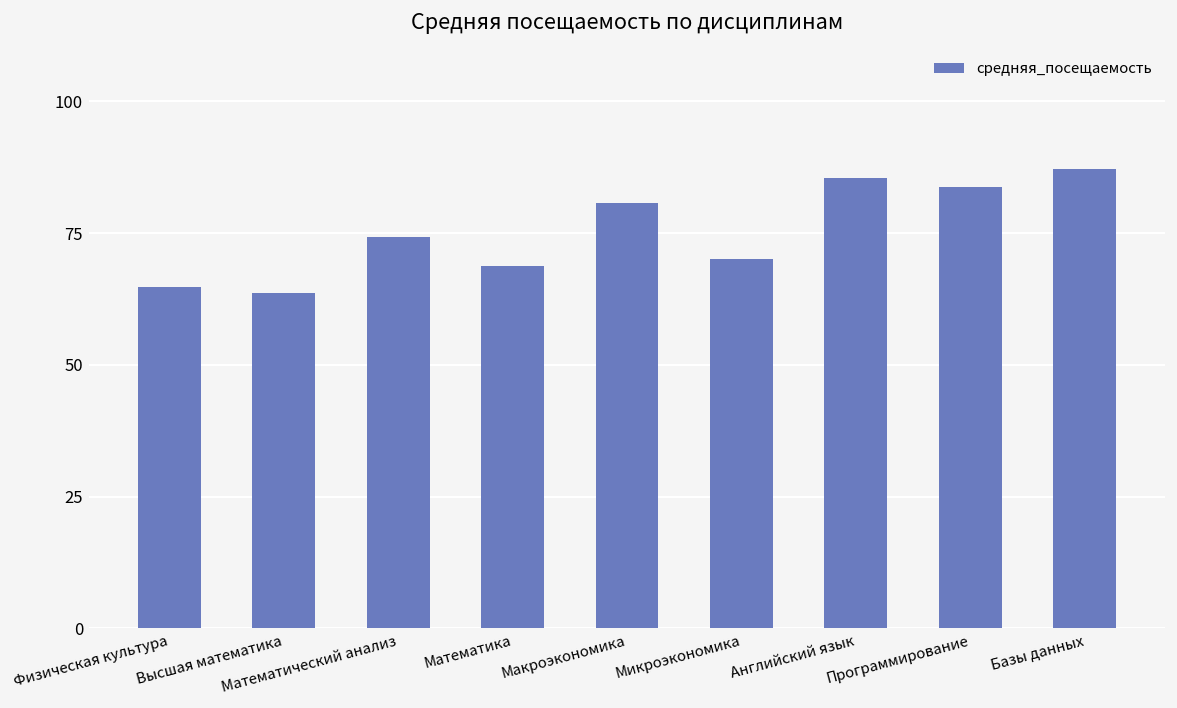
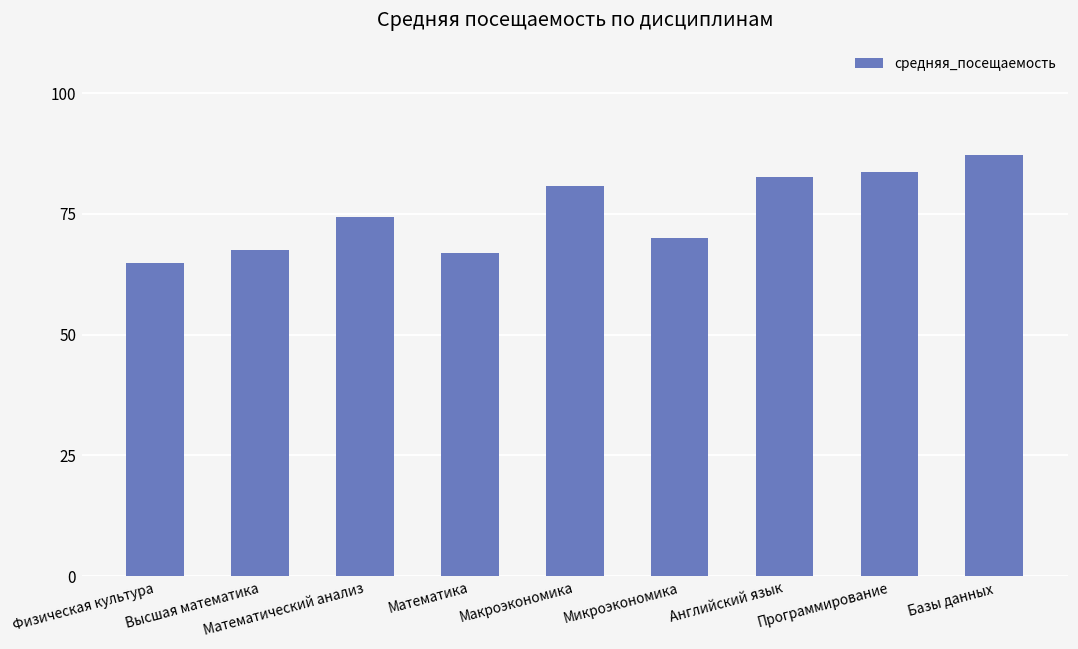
  {
    "Физическая культура": 65,
-   "Высшая математика": 64,
+   "Высшая математика": 68,
    "Математический анализ": 74,
-   "Математика": 69,
+   "Математика": 67,
    "Макроэкономика": 81,
    "Микроэкономика": 70,
-   "Английский язык": 85,
+   "Английский язык": 83,
    "Программирование": 84,
    "Базы данных": 87
  }
